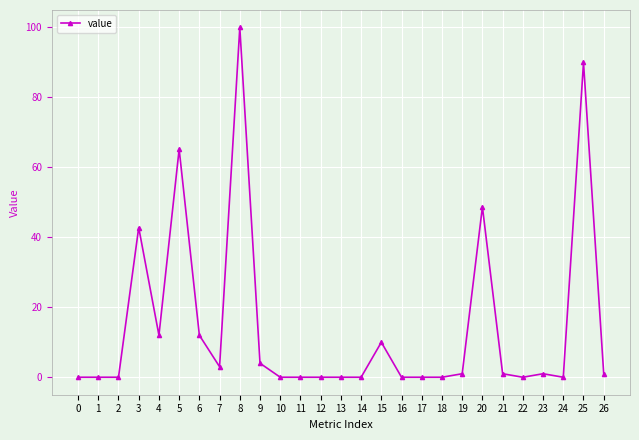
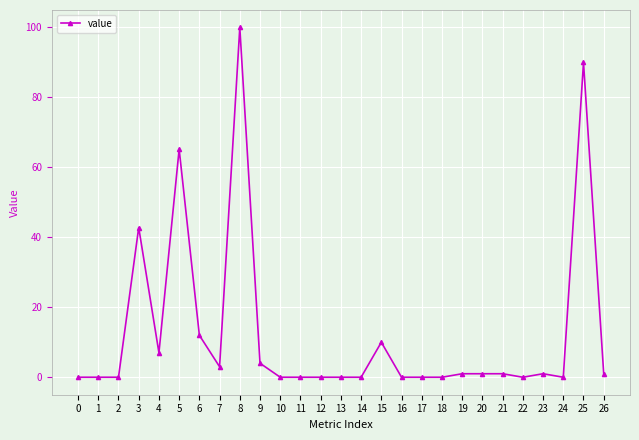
  {
    "0": 0,
    "1": 0,
    "2": 0,
    "3": 43,
-   "4": 12,
+   "4": 7,
    "5": 65,
    "6": 12,
    "7": 3,
    "8": 100,
    "9": 4,
    "10": 0,
    "11": 0,
    "12": 0,
    "13": 0,
    "14": 0,
    "15": 10,
    "16": 0,
    "17": 0,
    "18": 0,
    "19": 1,
-   "20": 49,
+   "20": 1,
    "21": 1,
    "22": 0,
    "23": 1,
    "24": 0,
    "25": 90,
    "26": 1
  }
